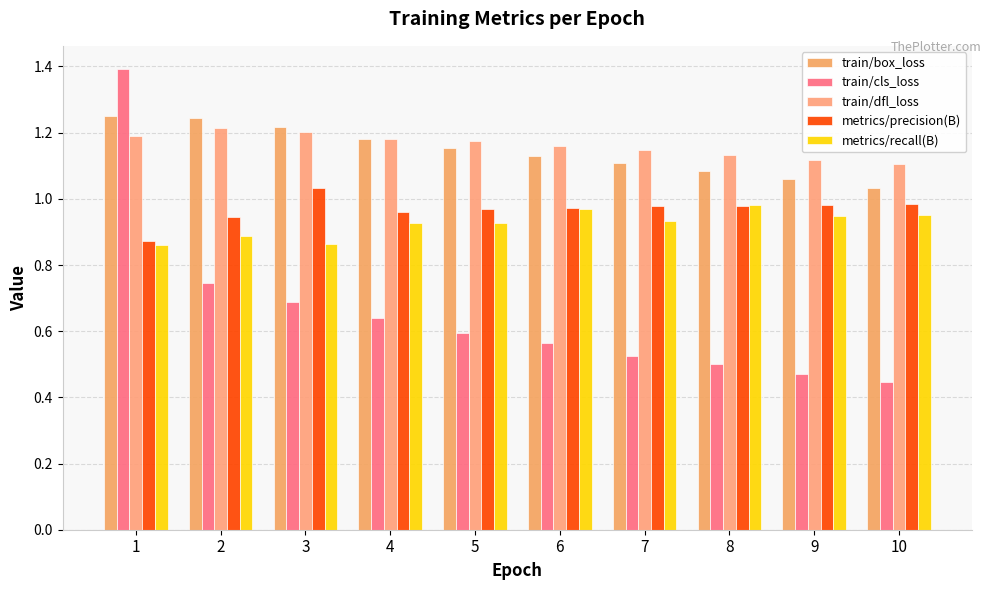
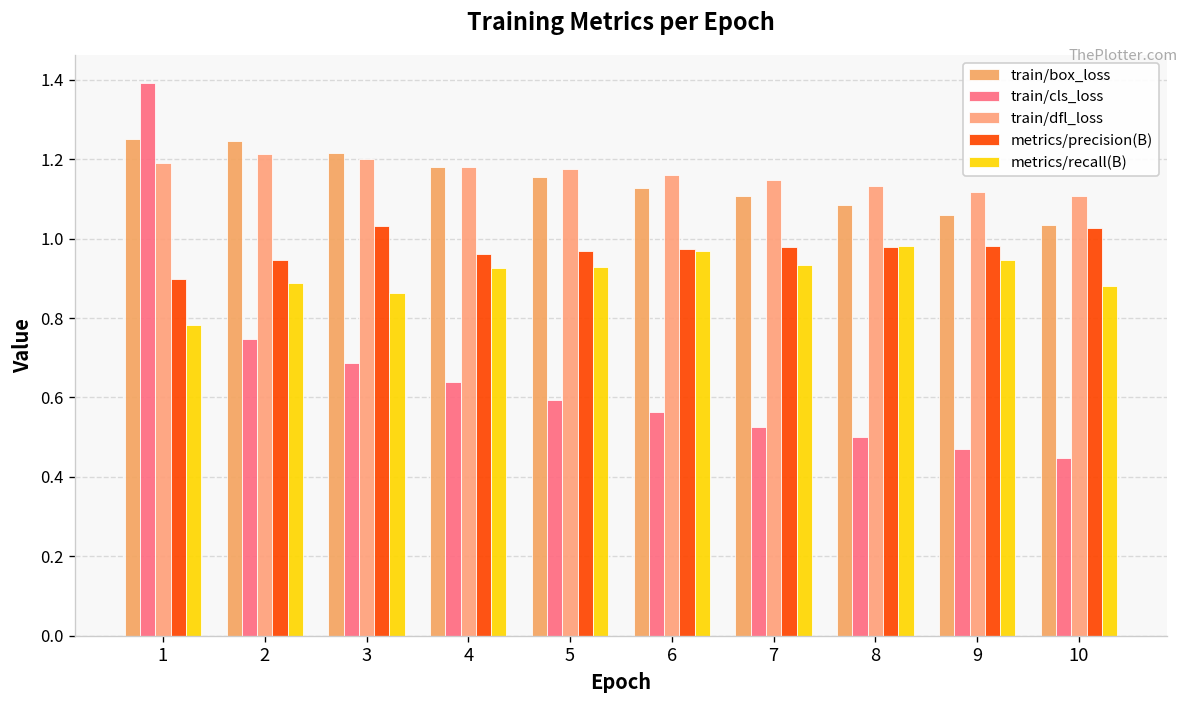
  {
    "metrics/precision(B)": {
-     "1": 0.87,
+     "1": 0.90,
      "2": 0.94,
      "3": 1.03,
      "4": 0.96,
      "5": 0.97,
      "6": 0.97,
      "7": 0.98,
      "8": 0.98,
      "9": 0.98,
-     "10": 0.98
+     "10": 1.03
    },
    "metrics/recall(B)": {
-     "1": 0.86,
+     "1": 0.78,
      "2": 0.89,
      "3": 0.86,
      "4": 0.93,
      "5": 0.93,
      "6": 0.97,
      "7": 0.93,
      "8": 0.98,
      "9": 0.95,
-     "10": 0.95
+     "10": 0.88
    }
  }
